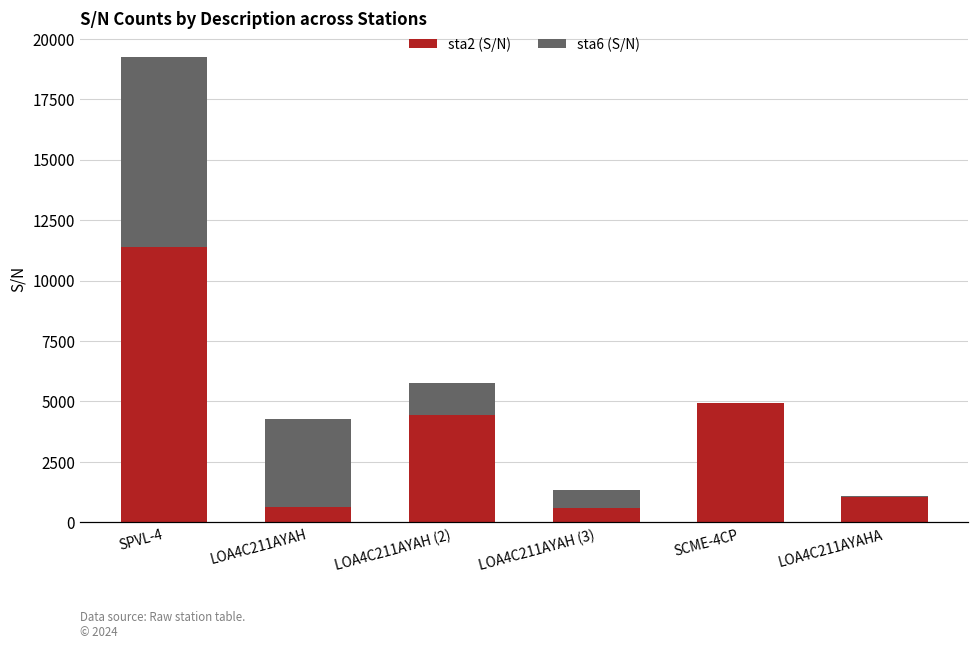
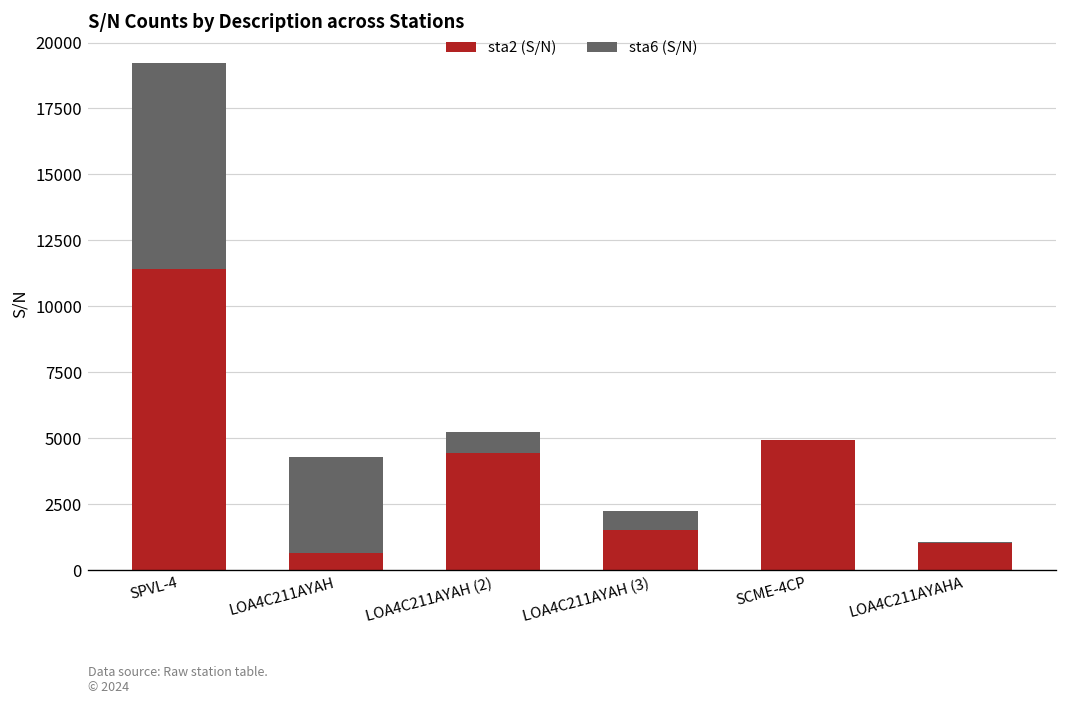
  {
    "sta2 (S/N)": {
      "SPVL-4": 11400,
      "LOA4C211AYAH": 600,
      "LOA4C211AYAH (2)": 4500,
-     "LOA4C211AYAH (3)": 600,
+     "LOA4C211AYAH (3)": 1500,
      "SCME-4CP": 4900,
      "LOA4C211AYAHA": 1000
    },
    "sta6 (S/N)": {
      "SPVL-4": 7800,
      "LOA4C211AYAH": 3600,
-     "LOA4C211AYAH (2)": 1300,
+     "LOA4C211AYAH (2)": 800,
      "LOA4C211AYAH (3)": 700
    }
  }
